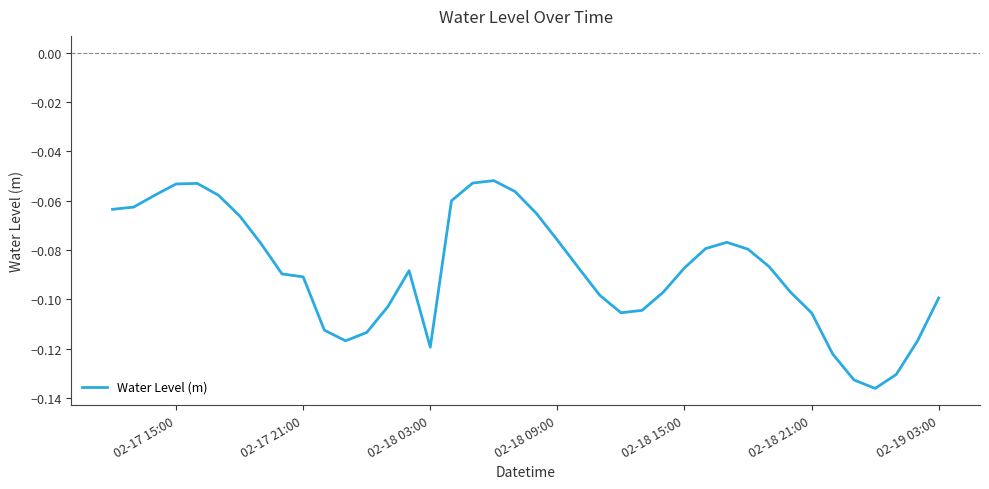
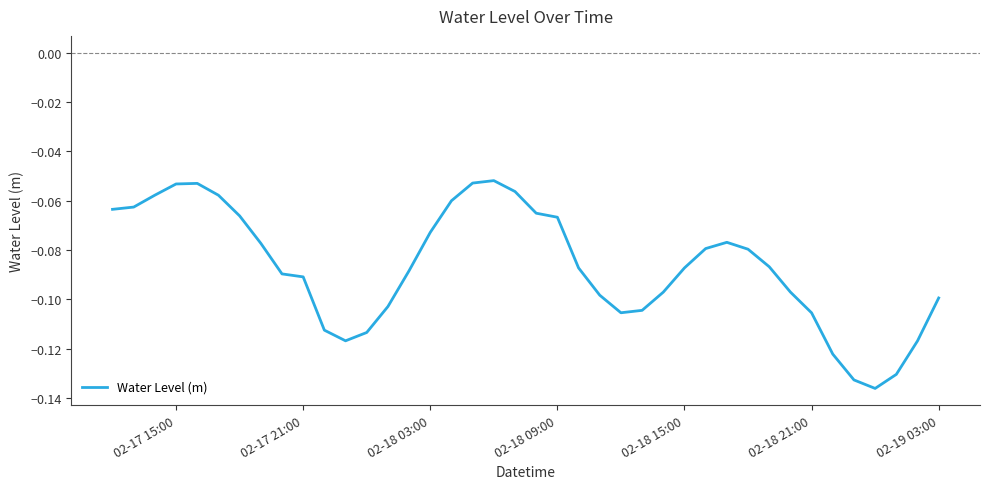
  {
    "02-17 15:00": -0.053,
    "02-17 21:00": -0.091,
-   "02-18 03:00": -0.119,
-   "02-18 09:00": -0.076,
+   "02-18 03:00": -0.073,
+   "02-18 09:00": -0.067,
    "02-18 15:00": -0.087,
    "02-18 21:00": -0.105,
    "02-19 03:00": -0.099
  }
